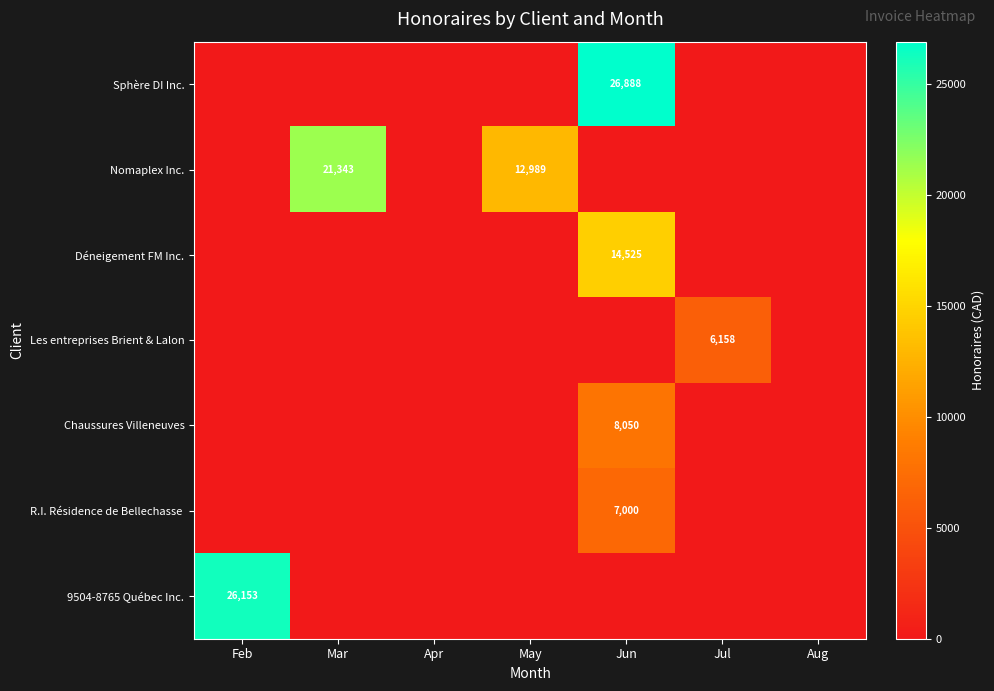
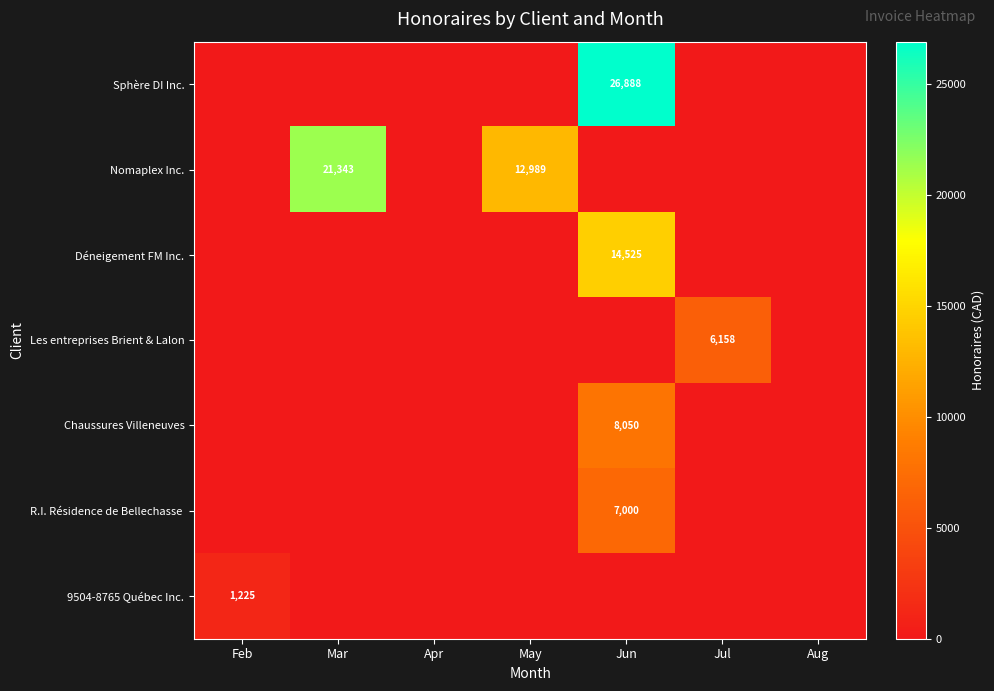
  {
    "Sphère DI Inc.": {
      "Jun": "26,888"
    },
    "Nomaplex Inc.": {
      "Mar": "21,343",
      "May": "12,989"
    },
    "Déneigement FM Inc.": {
      "Jun": "14,525"
    },
    "Les entreprises Brient & Lalon": {
      "Jul": "6,158"
    },
    "Chaussures Villeneuves": {
      "Jun": "8,050"
    },
    "R.I. Résidence de Bellechasse": {
      "Jun": "7,000"
    },
    "9504-8765 Québec Inc.": {
-     "Feb": "26,153"
+     "Feb": "1,225"
    }
  }
